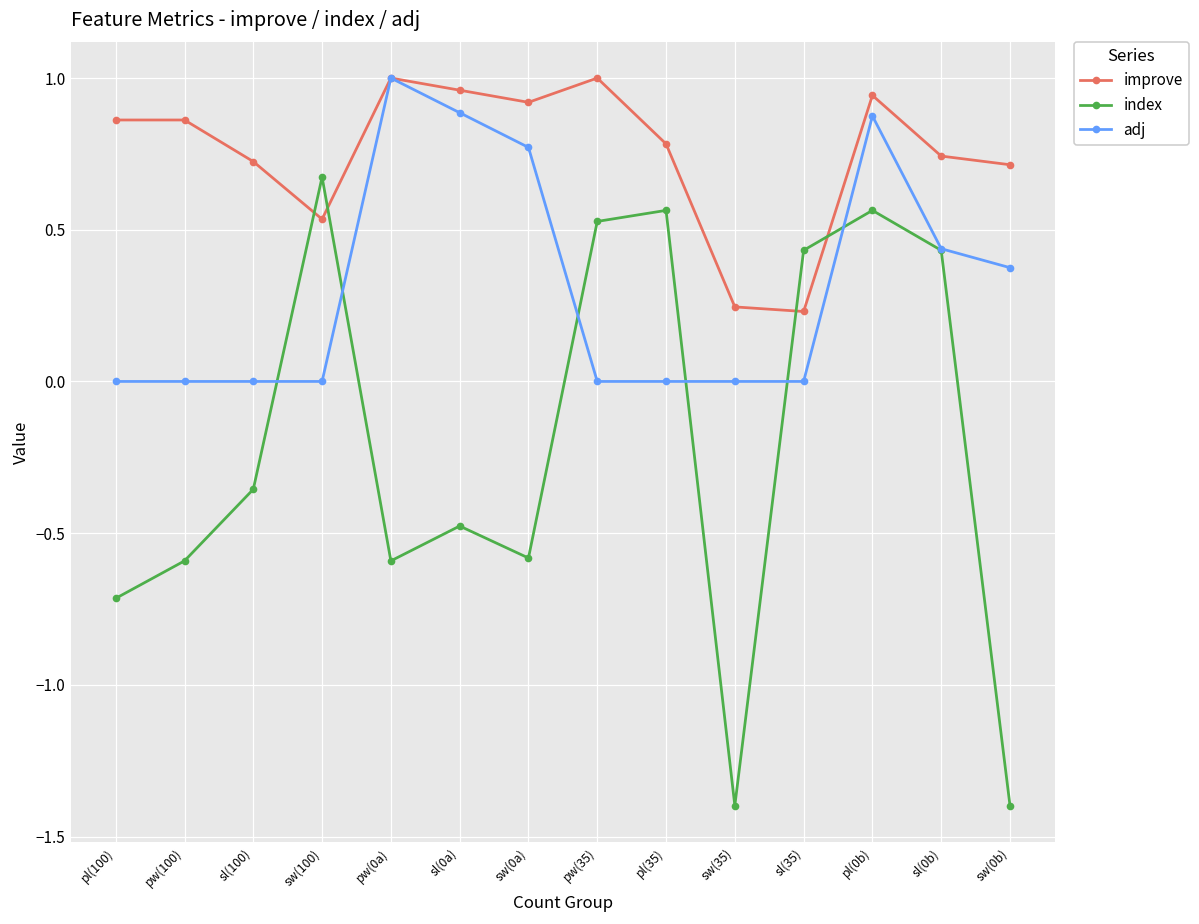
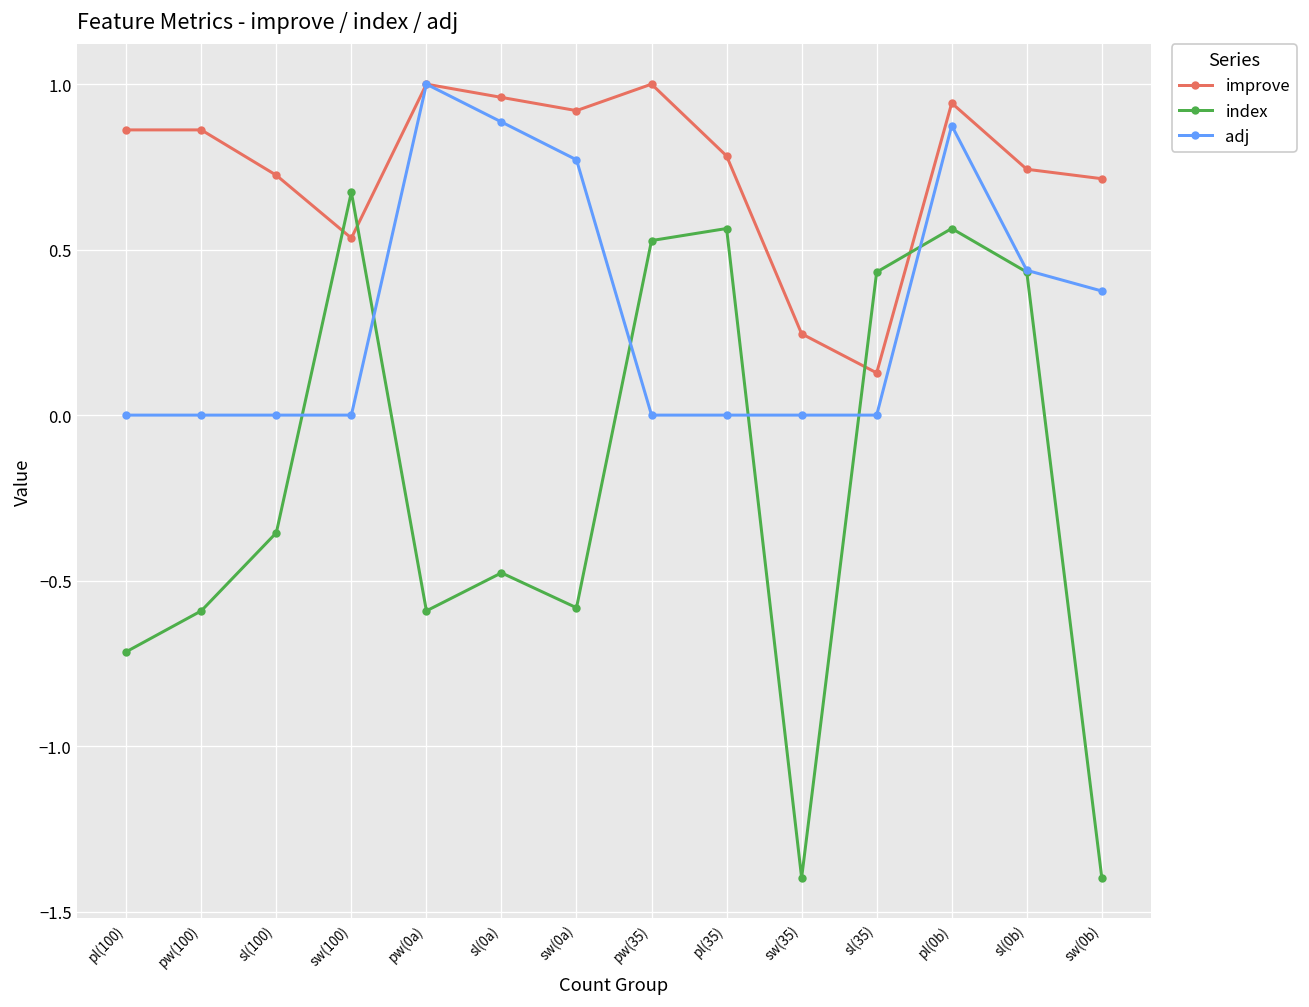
  {
    "improve": {
      "pl(100)": 0.86,
      "pw(100)": 0.86,
      "sl(100)": 0.72,
      "sw(100)": 0.53,
      "sl(0a)": 0.96,
      "sw(0a)": 0.92,
      "pw(35)": 1.00,
      "pl(35)": 0.78,
      "sw(35)": 0.25,
-     "sl(35)": 0.23,
+     "sl(35)": 0.13,
      "pl(0b)": 0.94,
      "sl(0b)": 0.74,
      "sw(0b)": 0.71
    },
    "index": {
      "pl(100)": -0.72,
      "pw(100)": -0.59,
      "sl(100)": -0.36,
      "sw(100)": 0.67,
      "pw(0a)": -0.59,
      "sl(0a)": -0.48,
      "sw(0a)": -0.58,
      "pw(35)": 0.53,
      "pl(35)": 0.56,
      "sw(35)": -1.40,
      "sl(35)": 0.43,
      "pl(0b)": 0.56,
      "sw(0b)": -1.40
    },
    "adj": {
      "pl(100)": 0.00,
      "pw(100)": 0.00,
      "sl(100)": 0.00,
      "sw(100)": 0.00,
      "sl(0a)": 0.89,
      "sw(0a)": 0.77,
      "pw(35)": 0.00,
      "pl(35)": 0.00,
      "sw(35)": 0.00,
      "sl(35)": 0.00,
      "pl(0b)": 0.88,
      "sw(0b)": 0.38
    }
  }
